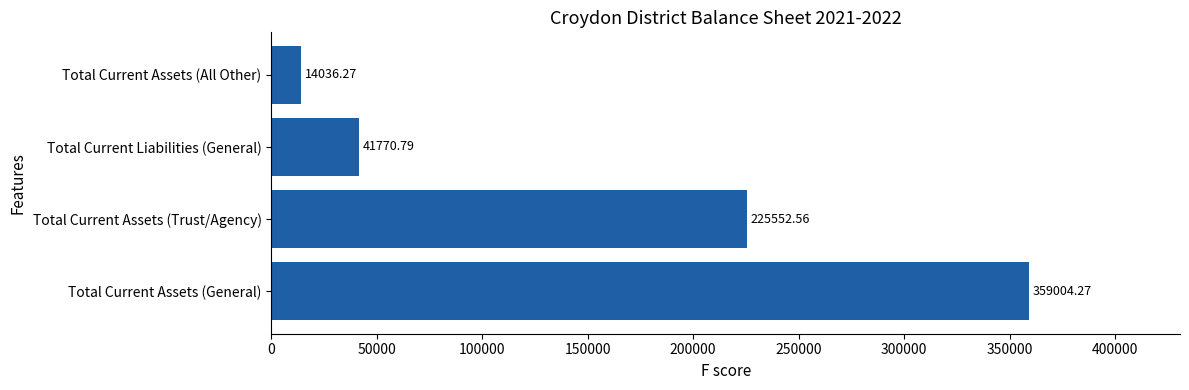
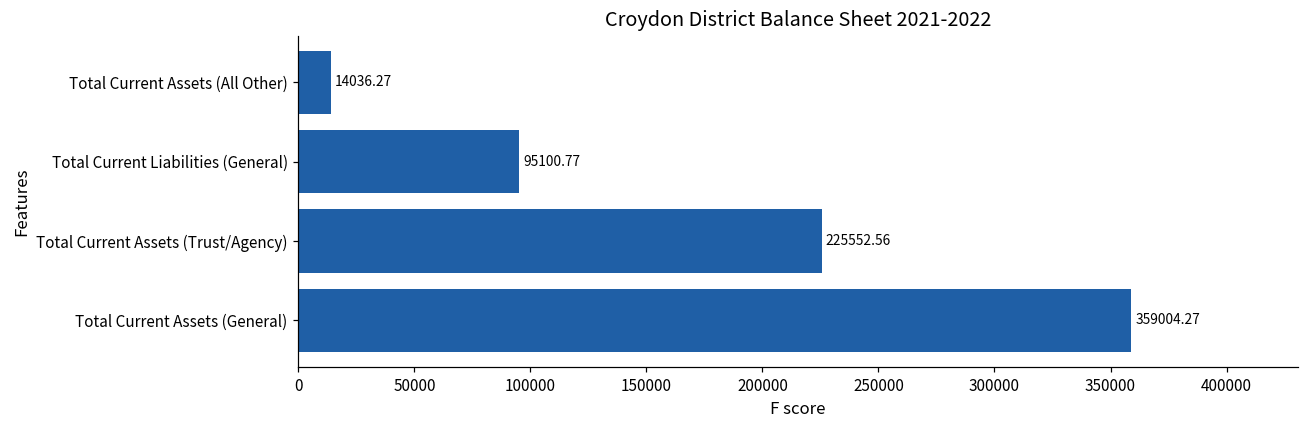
  {
    "Total Current Assets (All Other)": 14036.27,
-   "Total Current Liabilities (General)": 41770.79,
+   "Total Current Liabilities (General)": 95100.77,
    "Total Current Assets (Trust/Agency)": 225552.56,
    "Total Current Assets (General)": 359004.27
  }
